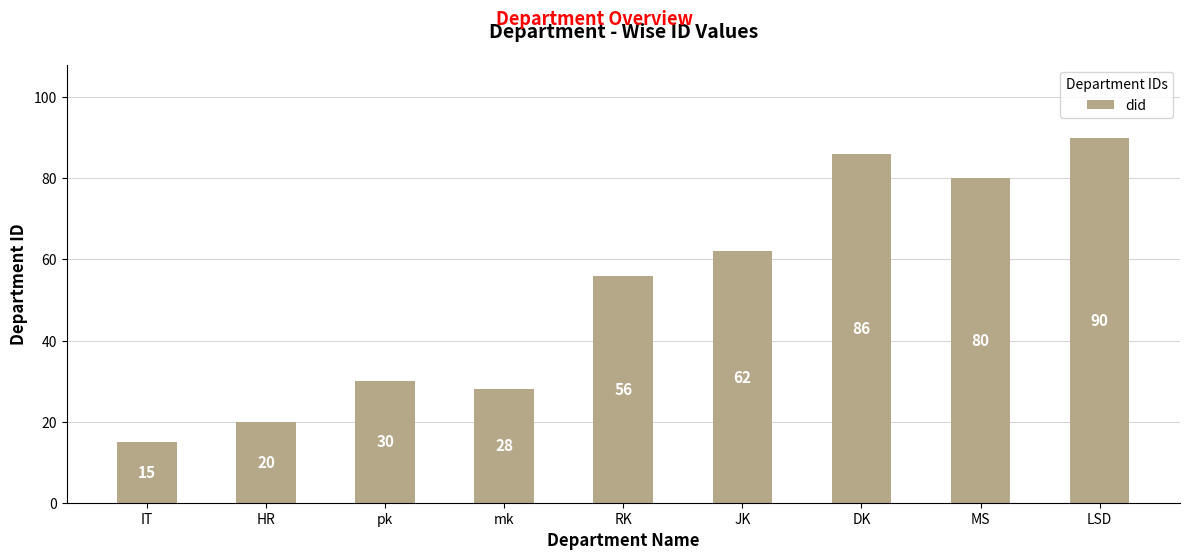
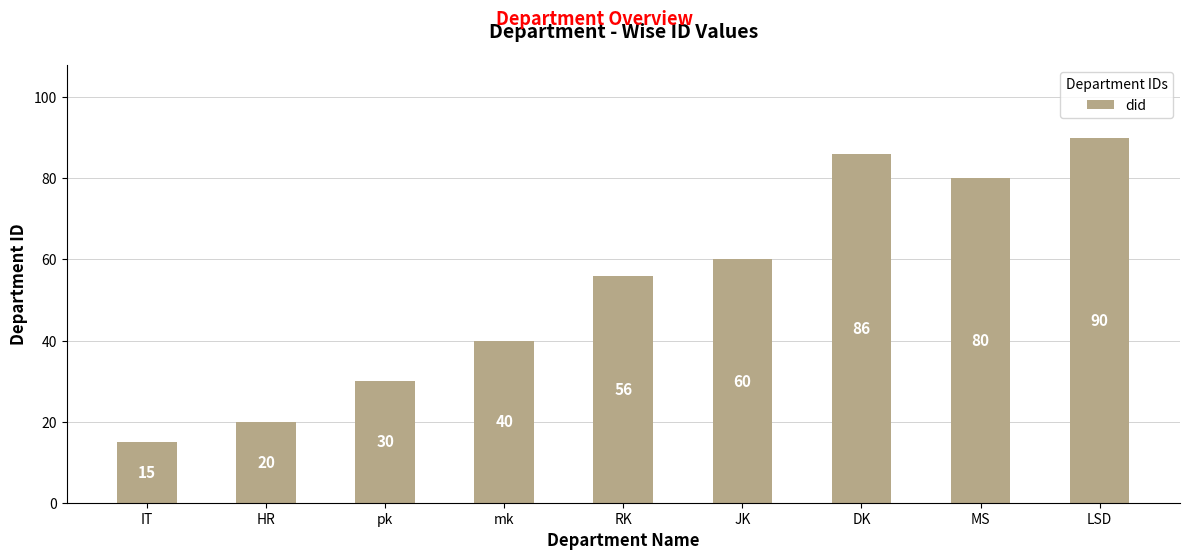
  {
    "IT": 15,
    "HR": 20,
    "pk": 30,
-   "mk": 28,
+   "mk": 40,
    "RK": 56,
-   "JK": 62,
+   "JK": 60,
    "DK": 86,
    "MS": 80,
    "LSD": 90
  }
